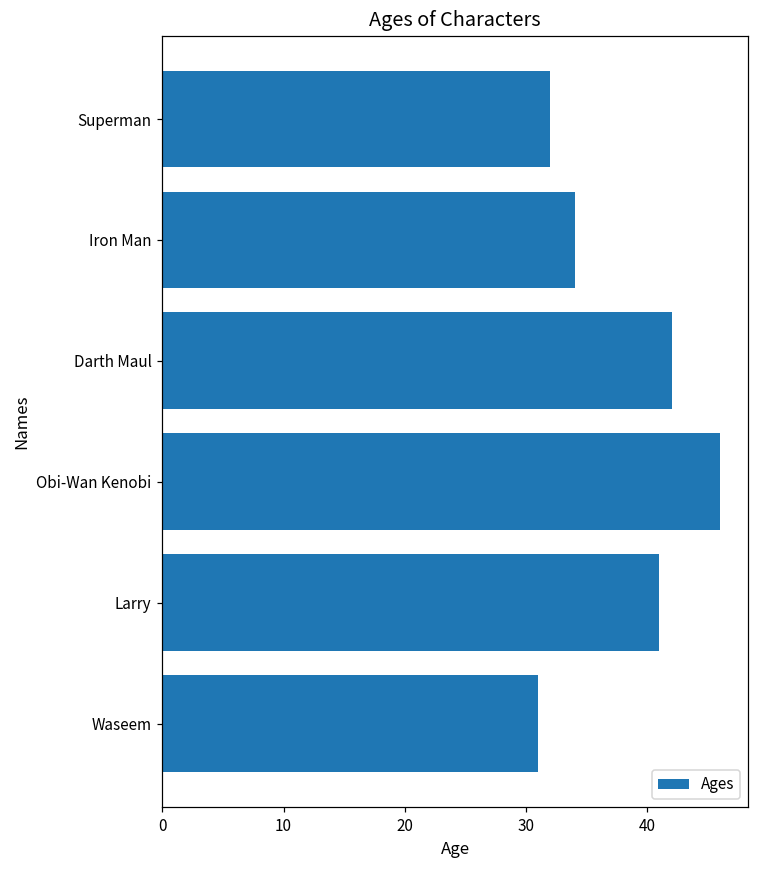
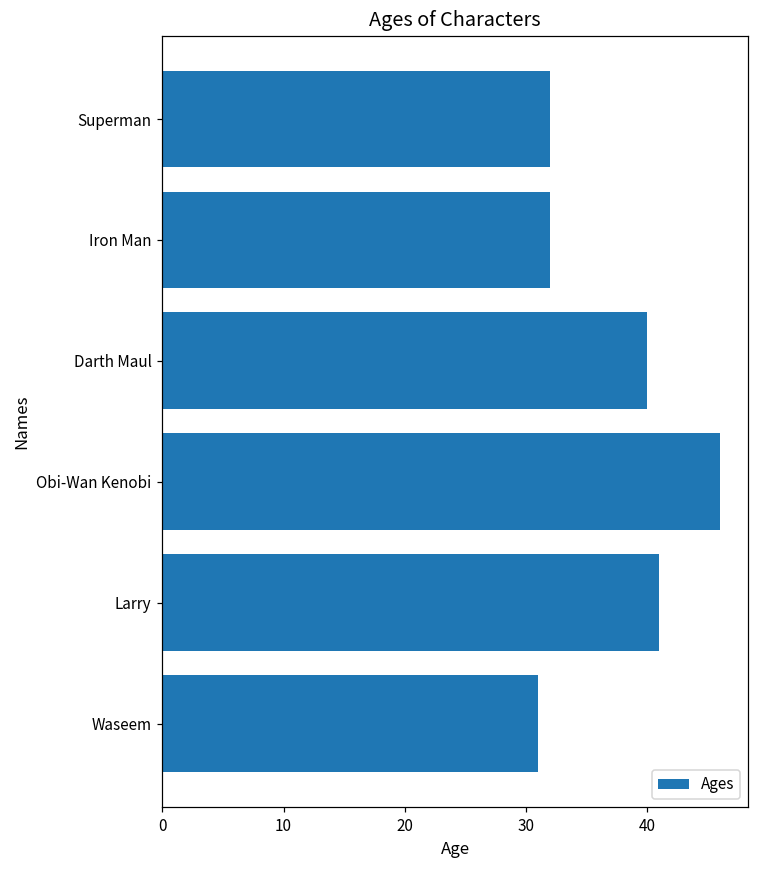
  {
    "Superman": 32,
-   "Iron Man": 34,
-   "Darth Maul": 42,
+   "Iron Man": 32,
+   "Darth Maul": 40,
    "Obi-Wan Kenobi": 46,
    "Larry": 41,
    "Waseem": 31
  }
